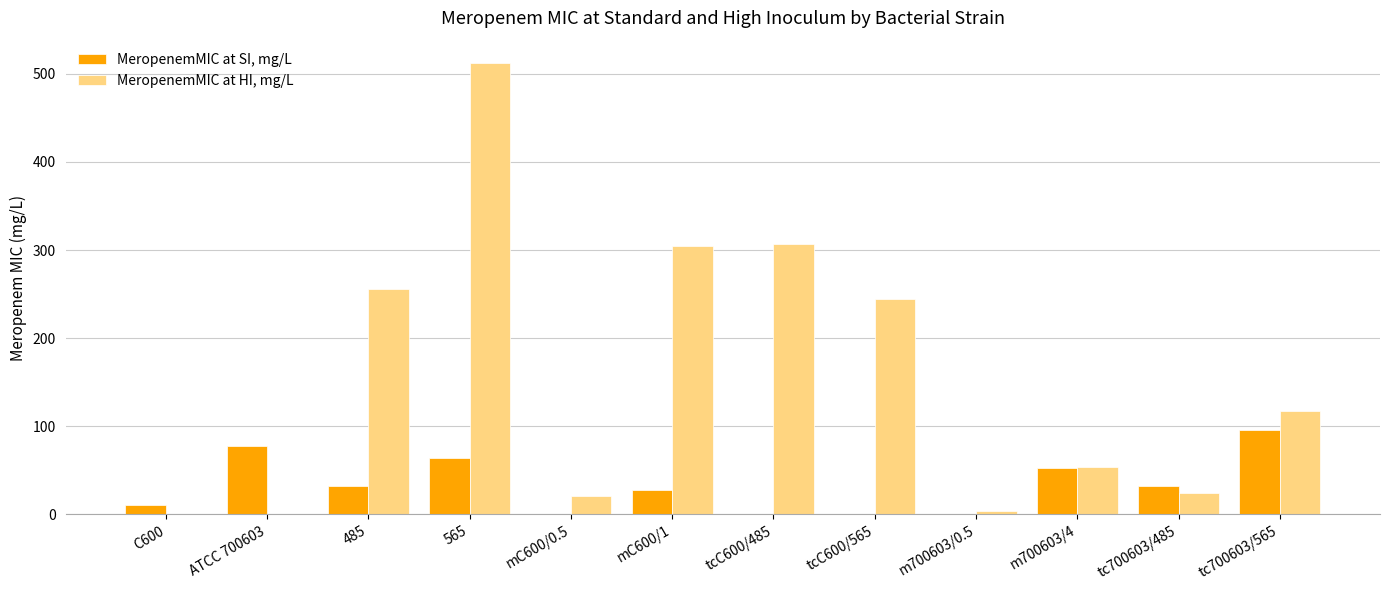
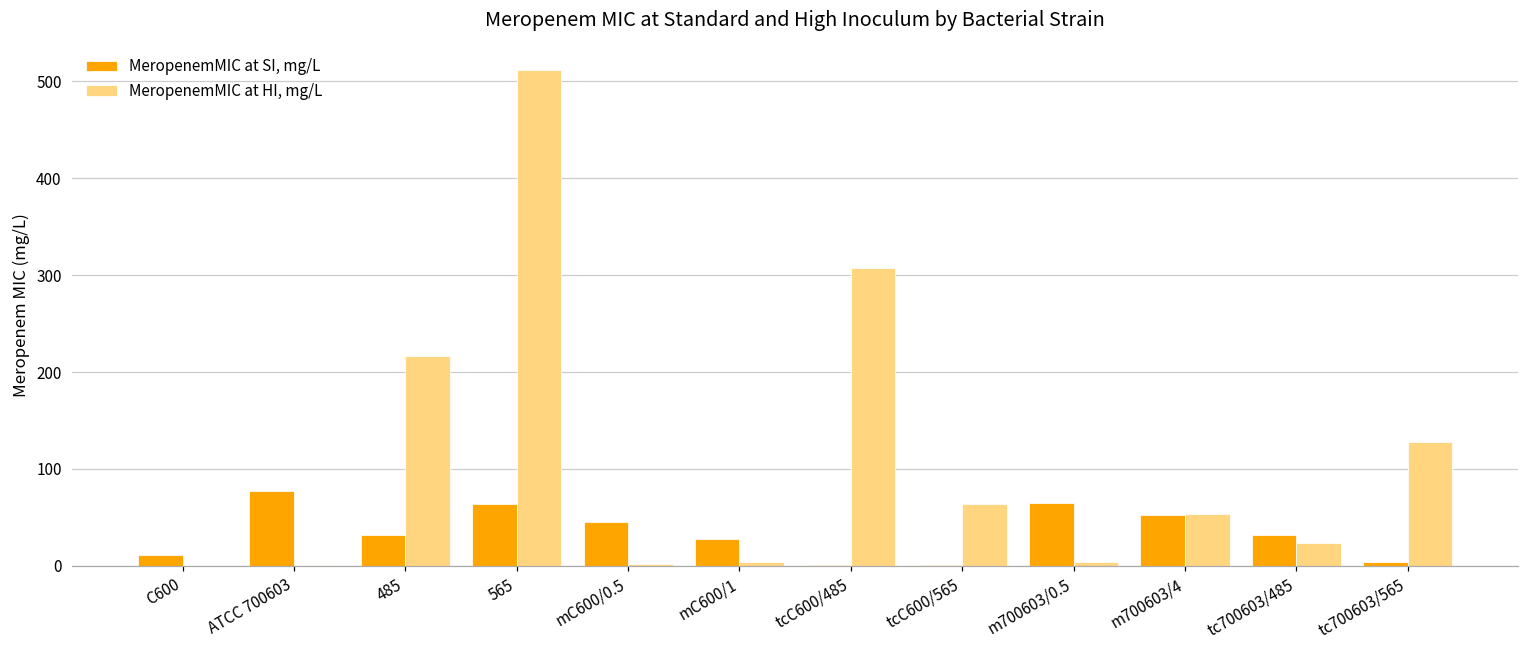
  {
    "MeropenemMIC at SI, mg/L": {
      "C600": 10,
      "ATCC 700603": 80,
      "485": 30,
      "565": 60,
-     "mC600/0.5": 0,
+     "mC600/0.5": 50,
      "mC600/1": 30,
-     "m700603/0.5": 0,
+     "m700603/0.5": 60,
      "m700603/4": 50,
      "tc700603/485": 30,
-     "tc700603/565": 100
+     "tc700603/565": 0
    },
    "MeropenemMIC at HI, mg/L": {
-     "485": 260,
+     "485": 220,
      "565": 510,
-     "mC600/0.5": 20,
-     "mC600/1": 310,
+     "mC600/0.5": 0,
+     "mC600/1": 0,
      "tcC600/485": 310,
-     "tcC600/565": 250,
+     "tcC600/565": 60,
      "m700603/0.5": 0,
      "m700603/4": 50,
      "tc700603/485": 20,
-     "tc700603/565": 120
+     "tc700603/565": 130
    }
  }
